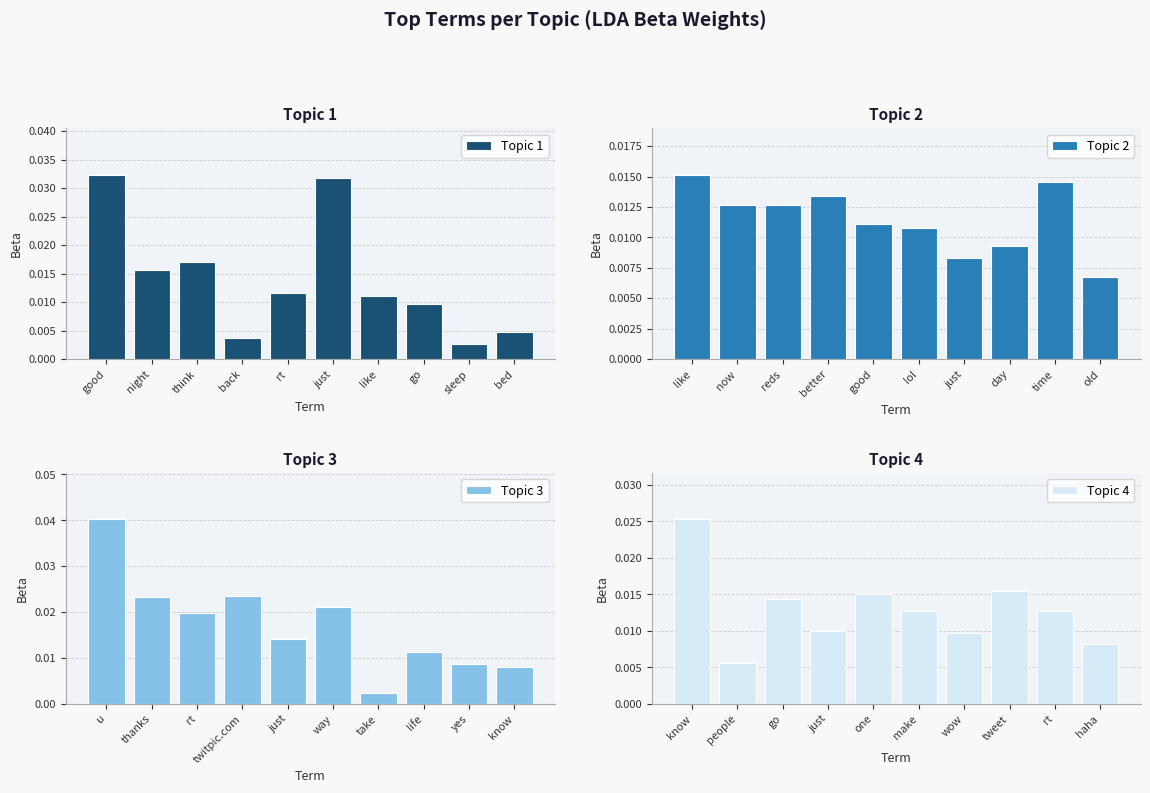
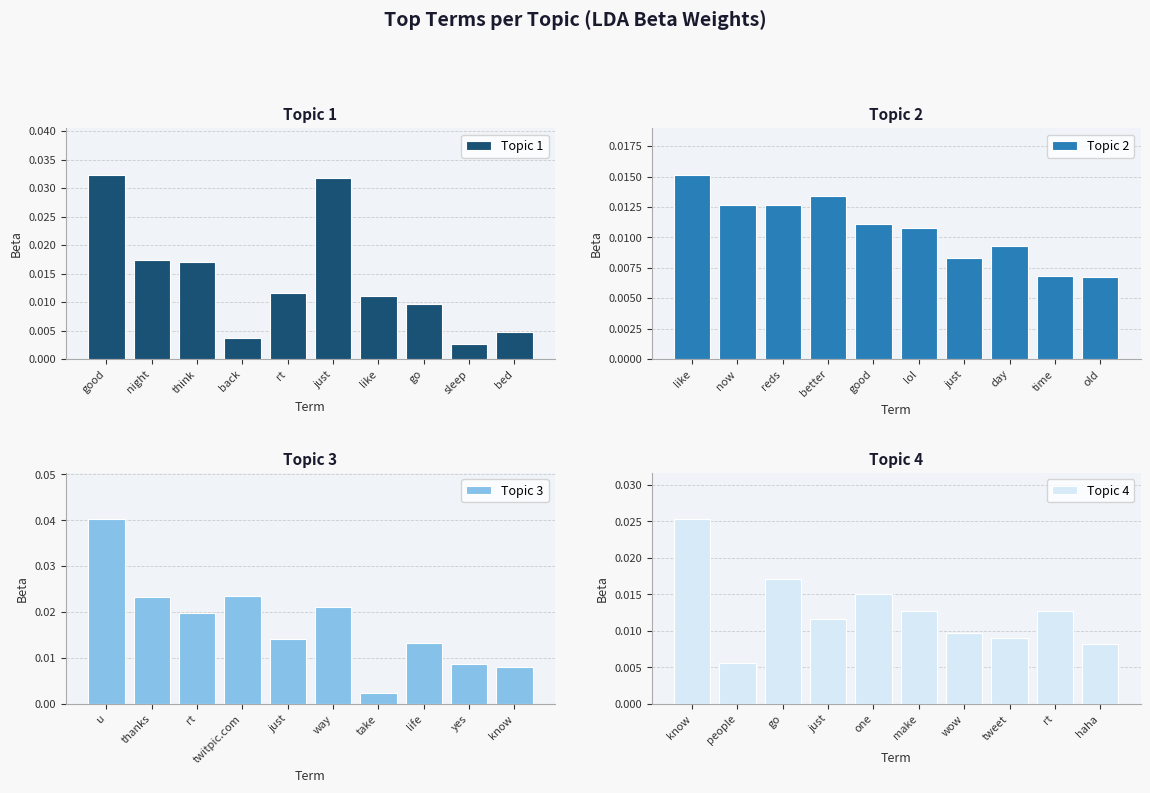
  {
    "Topic 1": {
      "good": 0.032,
-     "night": 0.016,
+     "night": 0.017,
      "think": 0.017,
      "back": 0.004,
      "rt": 0.012,
      "just": 0.032,
      "like": 0.011,
      "go": 0.010,
      "sleep": 0.003,
      "bed": 0.005
    },
    "Topic 2": {
      "like": 0.0152,
      "now": 0.0127,
      "reds": 0.0127,
      "better": 0.0134,
      "good": 0.0111,
      "lol": 0.0108,
      "just": 0.0083,
      "day": 0.0093,
-     "time": 0.0146,
+     "time": 0.0069,
      "old": 0.0068
    },
    "Topic 3": {
      "u": 0.040,
      "thanks": 0.023,
      "rt": 0.020,
      "twitpic.com": 0.023,
      "just": 0.014,
      "way": 0.021,
      "take": 0.002,
-     "life": 0.011,
+     "life": 0.013,
      "yes": 0.009,
      "know": 0.008
    },
    "Topic 4": {
      "know": 0.025,
      "people": 0.006,
-     "go": 0.014,
-     "just": 0.010,
+     "go": 0.017,
+     "just": 0.012,
      "one": 0.015,
      "make": 0.013,
      "wow": 0.010,
-     "tweet": 0.015,
+     "tweet": 0.009,
      "rt": 0.013,
      "haha": 0.008
    }
  }
